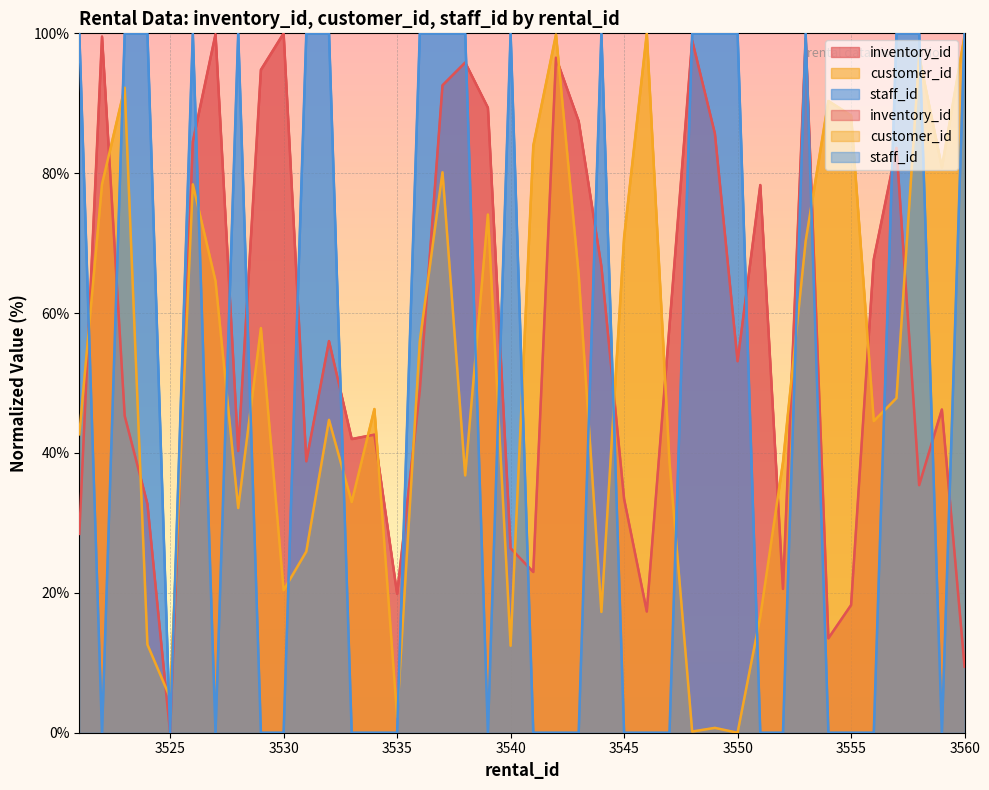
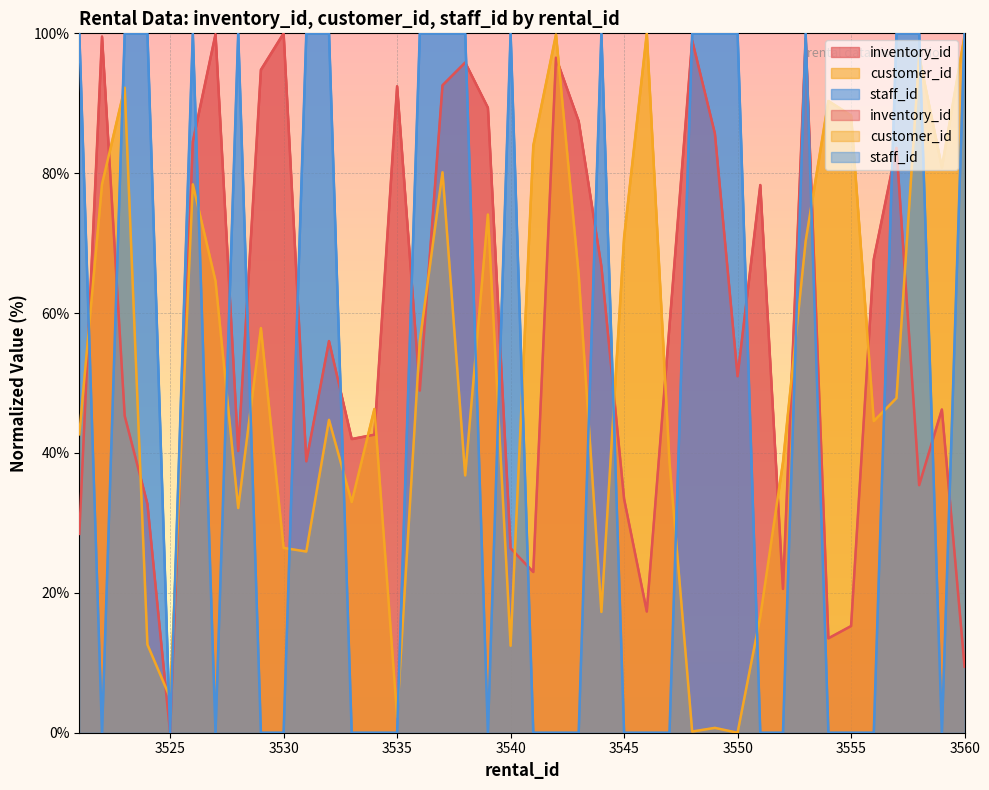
  {
    "inventory_id": {
      "3530": "100%",
-     "3535": "20%",
+     "3535": "92%",
      "3540": "26%",
      "3545": "33%",
-     "3550": "53%",
-     "3555": "18%",
+     "3550": "51%",
+     "3555": "15%",
      "3560": "9%"
    },
    "customer_id": {
      "3525": "5%",
-     "3530": "20%",
+     "3530": "26%",
      "3535": "2%",
      "3540": "12%",
      "3545": "71%",
      "3550": "0%"
    },
    "staff_id": {
      "3530": "0%",
      "3535": "0%",
      "3540": "100%",
      "3545": "0%",
      "3550": "100%",
      "3555": "0%"
    }
  }
